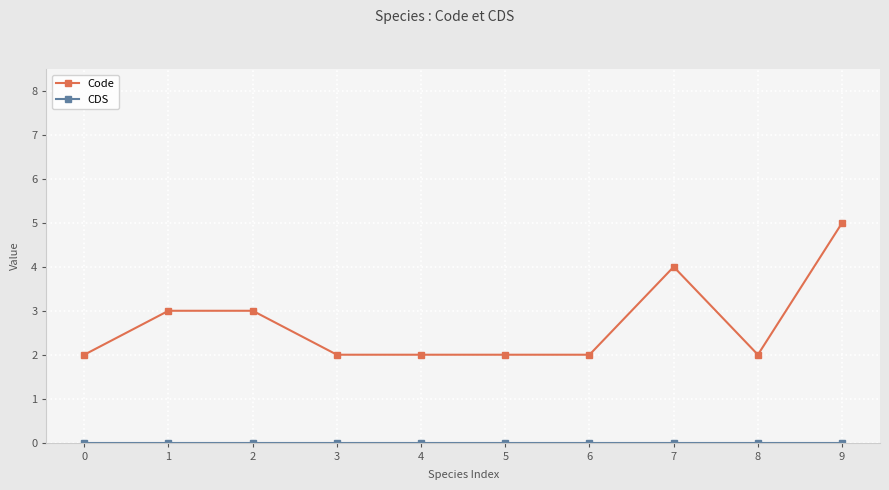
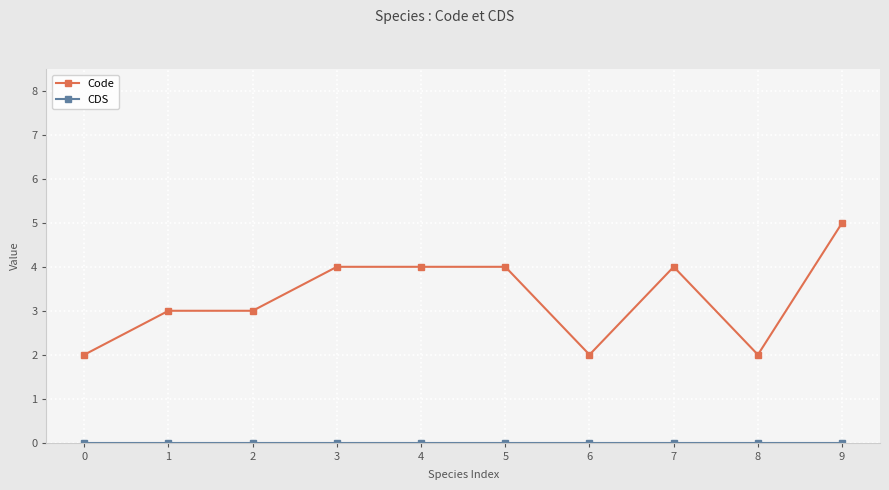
  {
    "Code": {
      "0": 2,
      "1": 3,
      "2": 3,
-     "3": 2,
-     "4": 2,
-     "5": 2,
+     "3": 4,
+     "4": 4,
+     "5": 4,
      "6": 2,
      "7": 4,
      "8": 2,
      "9": 5
    },
    "CDS": {
      "0": 0,
      "1": 0,
      "2": 0,
      "3": 0,
      "4": 0,
      "5": 0,
      "6": 0,
      "7": 0,
      "8": 0,
      "9": 0
    }
  }
